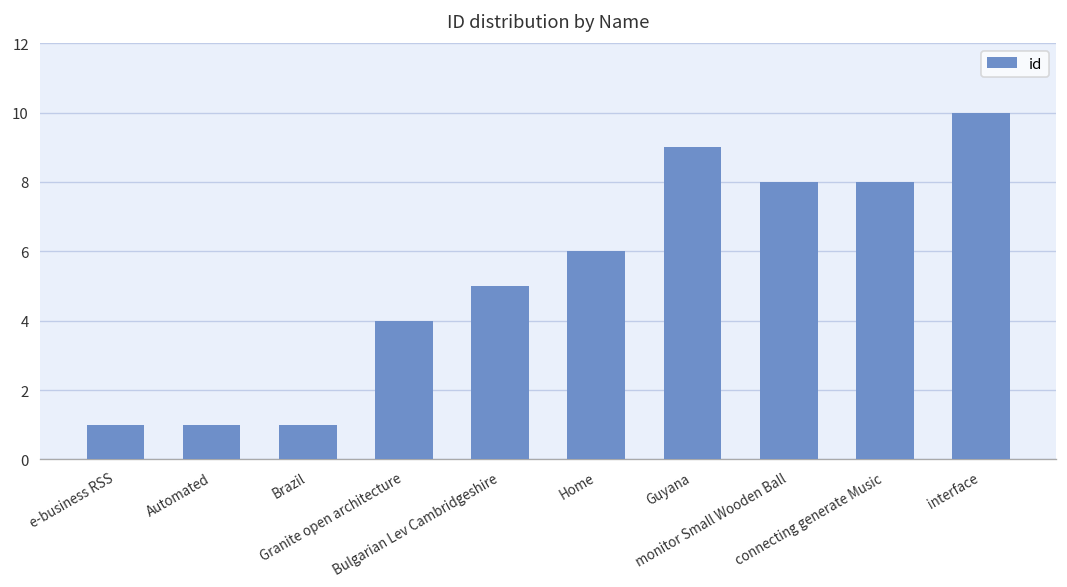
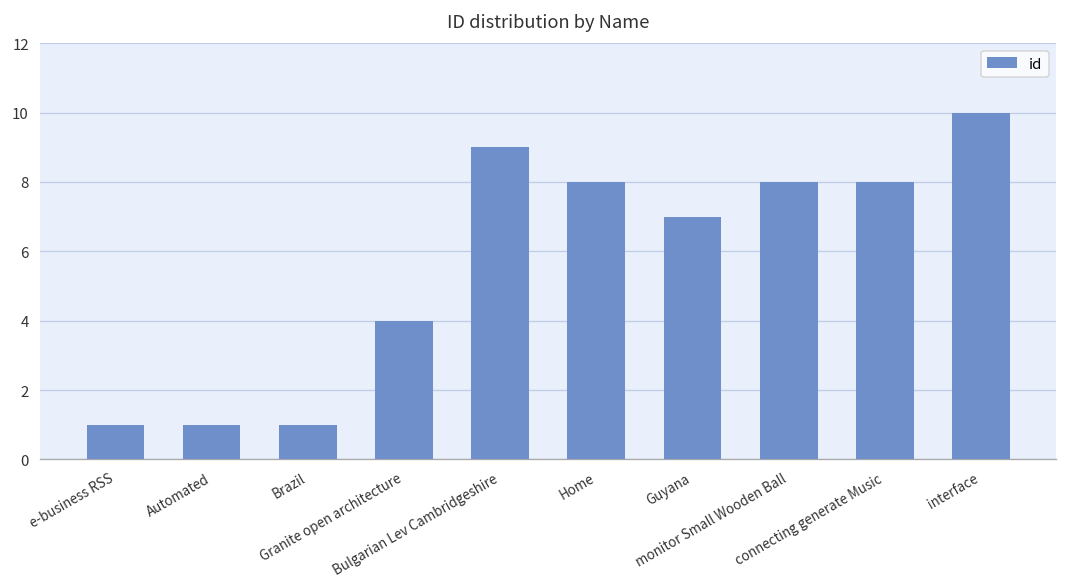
  {
    "e-business RSS": 1,
    "Automated": 1,
    "Brazil": 1,
    "Granite open architecture": 4,
-   "Bulgarian Lev Cambridgeshire": 5,
-   "Home": 6,
-   "Guyana": 9,
+   "Bulgarian Lev Cambridgeshire": 9,
+   "Home": 8,
+   "Guyana": 7,
    "monitor Small Wooden Ball": 8,
    "connecting generate Music": 8,
    "interface": 10
  }
